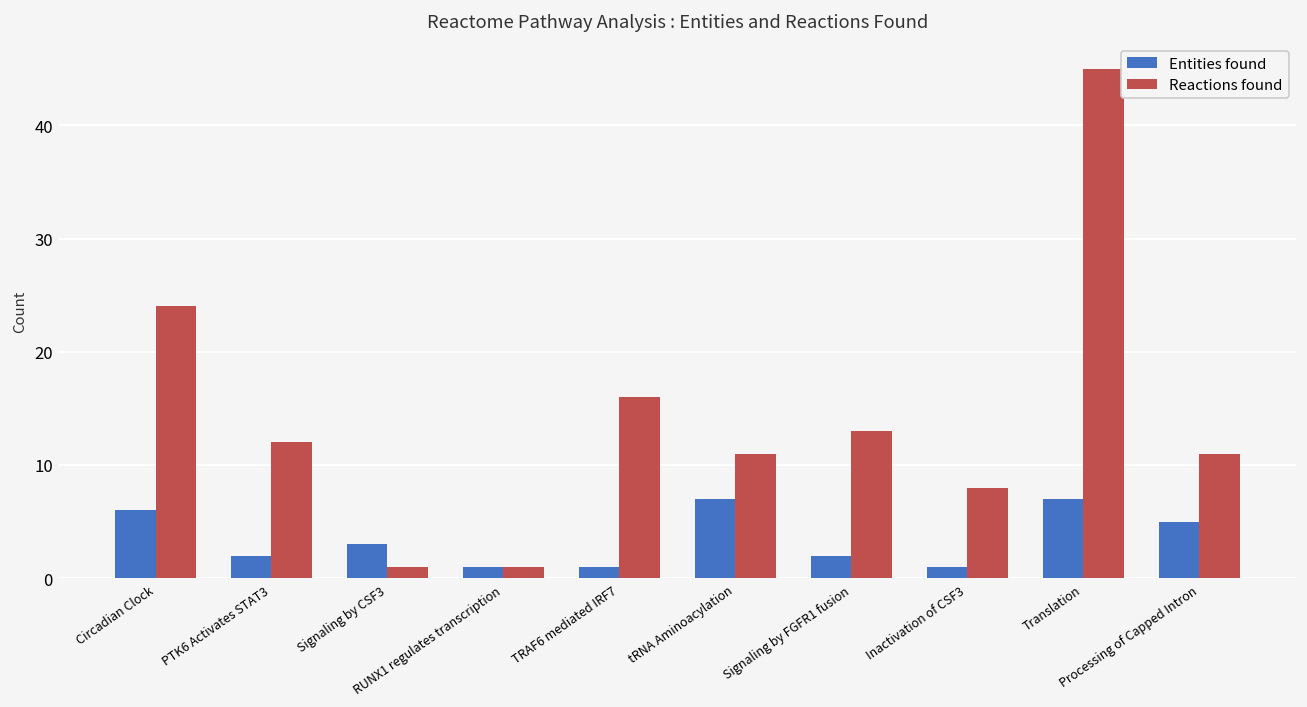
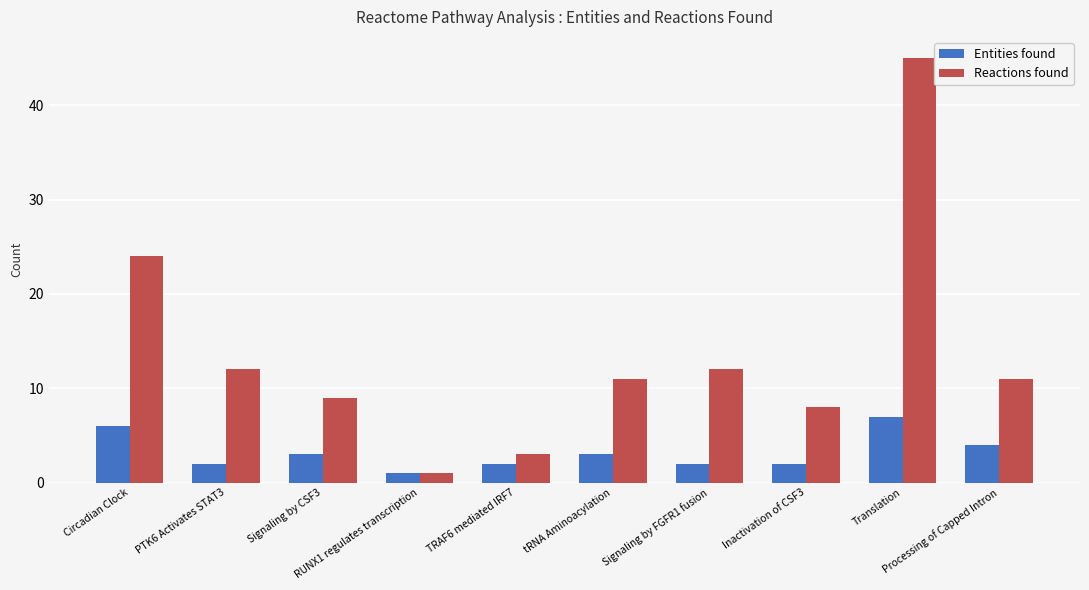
  {
    "Entities found": {
      "Circadian Clock": 6,
      "PTK6 Activates STAT3": 2,
      "Signaling by CSF3": 3,
      "RUNX1 regulates transcription": 1,
-     "TRAF6 mediated IRF7": 1,
-     "tRNA Aminoacylation": 7,
+     "TRAF6 mediated IRF7": 2,
+     "tRNA Aminoacylation": 3,
      "Signaling by FGFR1 fusion": 2,
-     "Inactivation of CSF3": 1,
+     "Inactivation of CSF3": 2,
      "Translation": 7,
-     "Processing of Capped Intron": 5
+     "Processing of Capped Intron": 4
    },
    "Reactions found": {
      "Circadian Clock": 24,
      "PTK6 Activates STAT3": 12,
-     "Signaling by CSF3": 1,
+     "Signaling by CSF3": 9,
      "RUNX1 regulates transcription": 1,
-     "TRAF6 mediated IRF7": 16,
+     "TRAF6 mediated IRF7": 3,
      "tRNA Aminoacylation": 11,
-     "Signaling by FGFR1 fusion": 13,
+     "Signaling by FGFR1 fusion": 12,
      "Inactivation of CSF3": 8,
      "Translation": 45,
      "Processing of Capped Intron": 11
    }
  }
